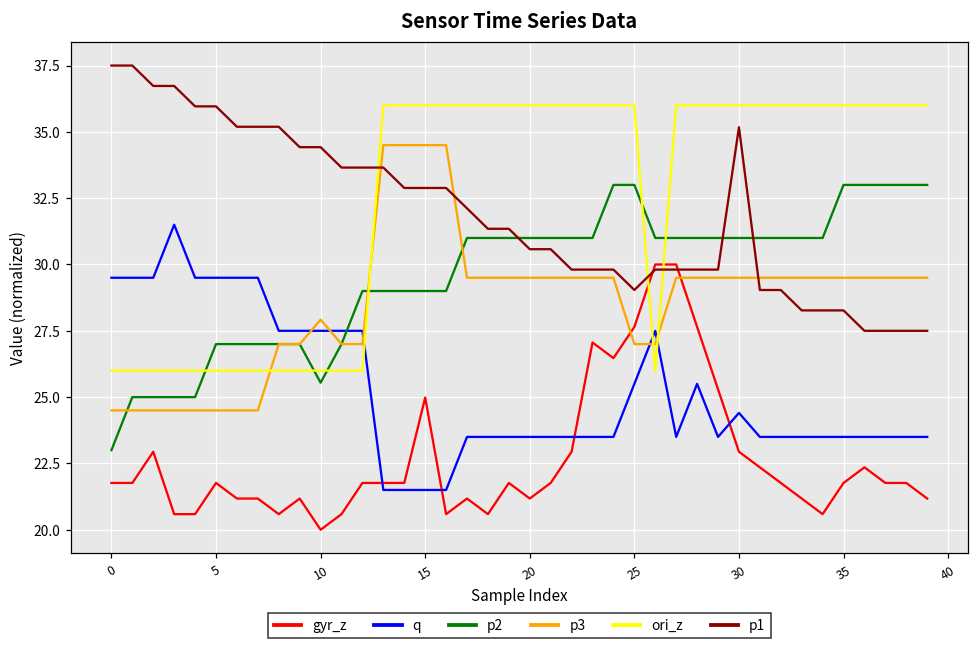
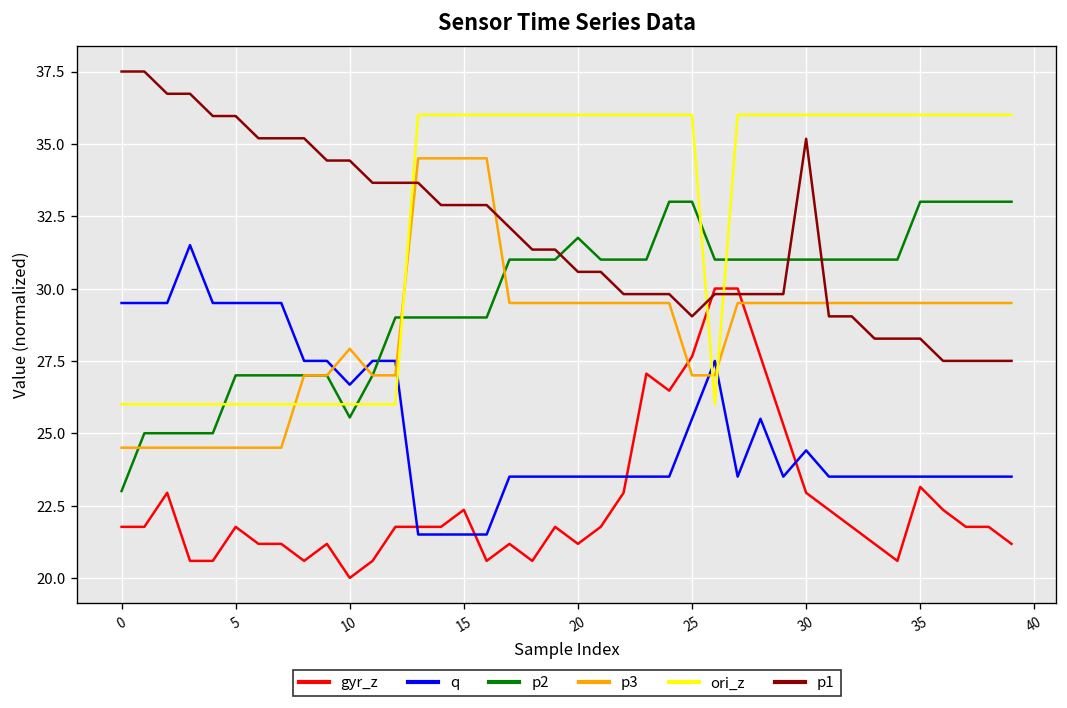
  {
    "gyr_z": {
      "0": 21.8,
      "5": 21.8,
      "10": 20.0,
-     "15": 25.0,
+     "15": 22.4,
      "20": 21.2,
      "25": 27.6,
      "30": 22.9,
-     "35": 21.8
+     "35": 23.1
    },
    "q": {
      "0": 29.5,
      "5": 29.5,
-     "10": 27.5,
+     "10": 26.7,
      "15": 21.5,
      "20": 23.5,
      "25": 25.5,
      "30": 24.4,
      "35": 23.5
    },
    "p2": {
      "0": 23.0,
      "5": 27.0,
      "10": 25.5,
      "15": 29.0,
-     "20": 31.0,
+     "20": 31.8,
      "25": 33.0,
      "30": 31.0,
      "35": 33.0
    },
    "p3": {
      "0": 24.5,
      "5": 24.5,
      "10": 27.9,
      "15": 34.5,
      "20": 29.5,
      "25": 27.0,
      "30": 29.5,
      "35": 29.5
    },
    "ori_z": {
      "0": 26.0,
      "5": 26.0,
      "10": 26.0,
      "15": 36.0,
      "20": 36.0,
      "25": 36.0,
      "30": 36.0,
      "35": 36.0
    },
    "p1": {
      "0": 37.5,
      "5": 36.0,
      "10": 34.4,
      "15": 32.9,
      "20": 30.6,
      "25": 29.0,
      "30": 35.2,
      "35": 28.3
    }
  }
